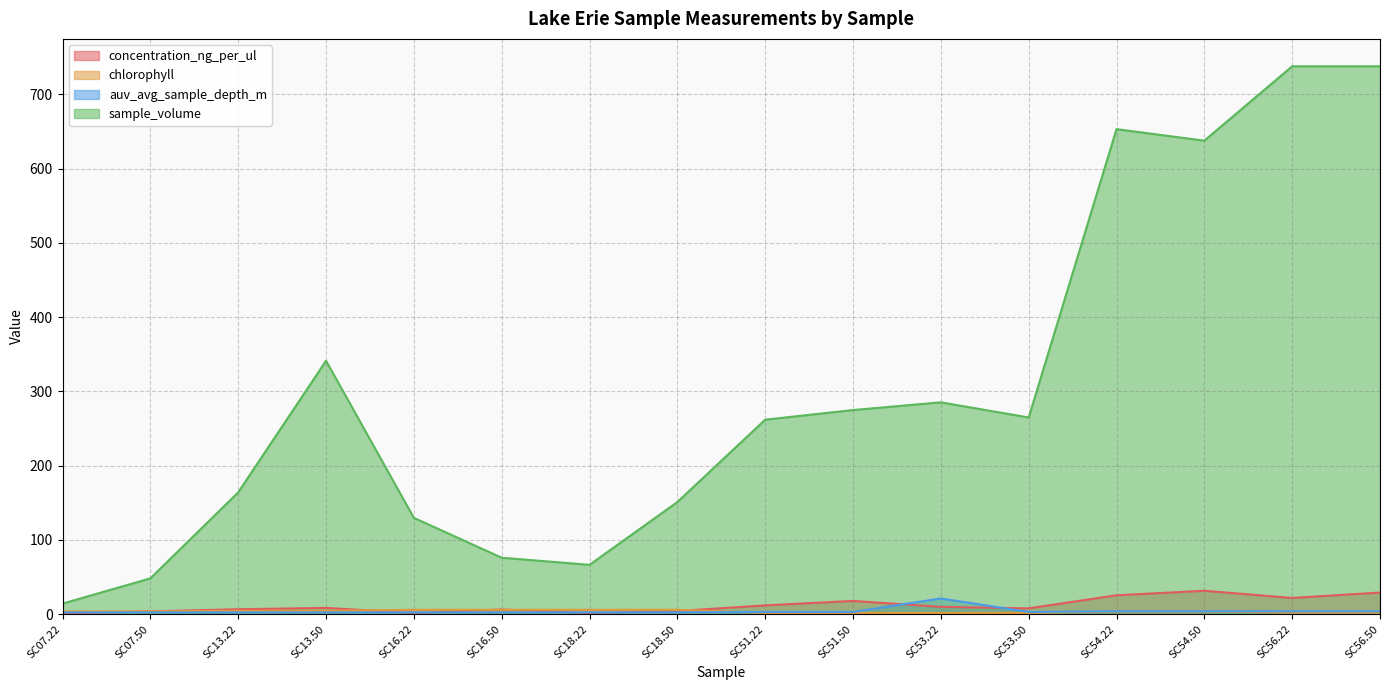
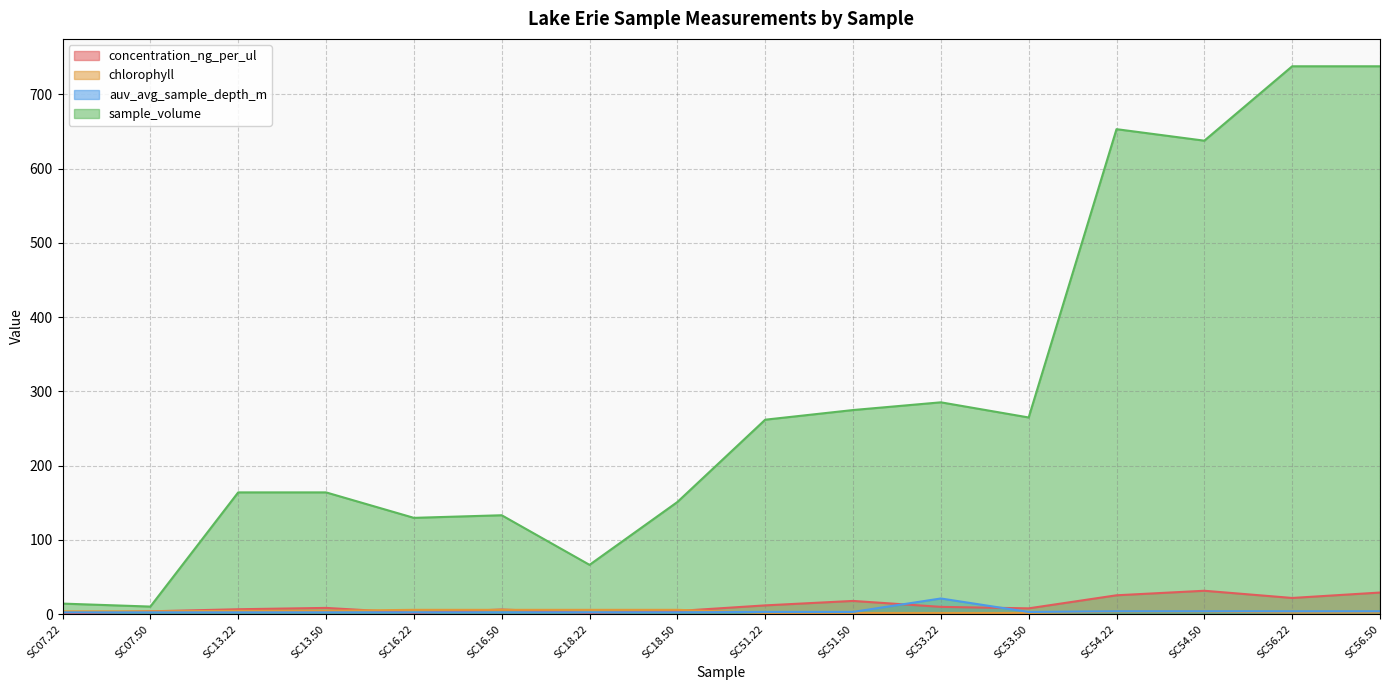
  {
    "auv_avg_sample_depth_m": {
      "SC16.50": 0,
      "SC53.22": 20
    },
    "sample_volume": {
      "SC07.22": 10,
-     "SC07.50": 50,
+     "SC07.50": 10,
      "SC13.22": 160,
-     "SC13.50": 340,
+     "SC13.50": 160,
      "SC16.22": 130,
-     "SC16.50": 80,
+     "SC16.50": 130,
      "SC18.22": 70,
      "SC18.50": 150,
      "SC51.22": 260,
      "SC51.50": 280,
      "SC53.22": 290,
      "SC53.50": 270,
      "SC54.22": 650,
      "SC54.50": 640,
      "SC56.22": 740,
      "SC56.50": 740
    }
  }
